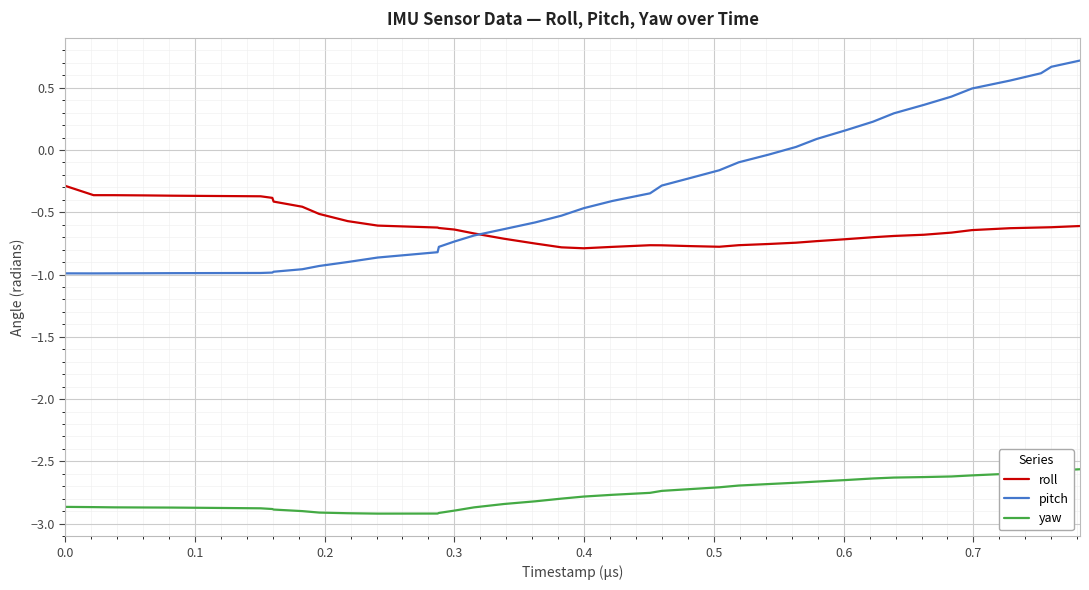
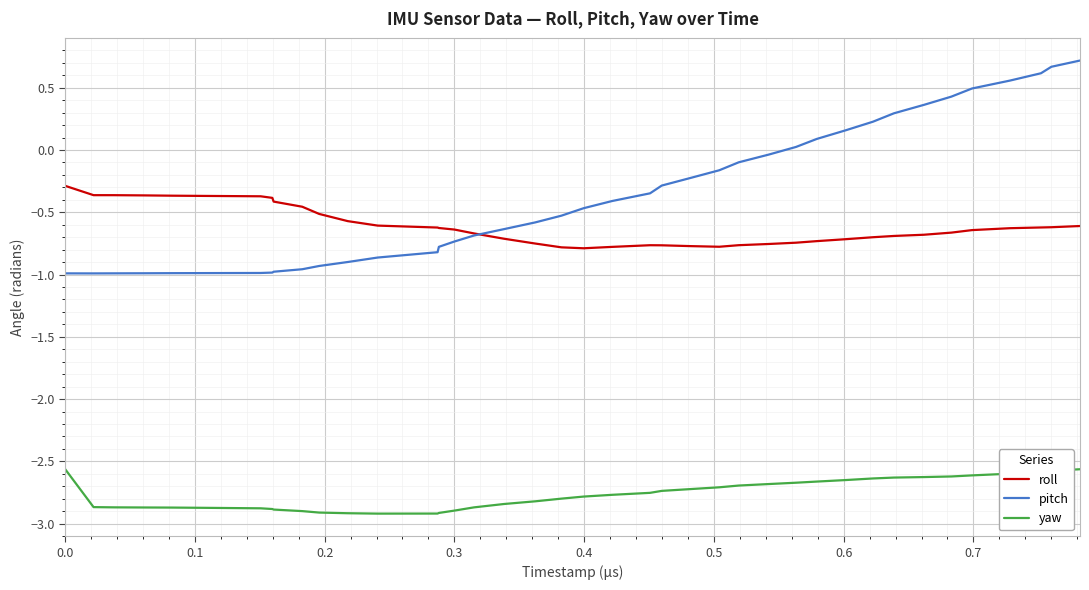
  {
    "roll": {
      "0.0": -0.29
    },
    "pitch": {
      "0.0": -0.99
    },
    "yaw": {
-     "0.0": -2.87
+     "0.0": -2.56
    }
  }
